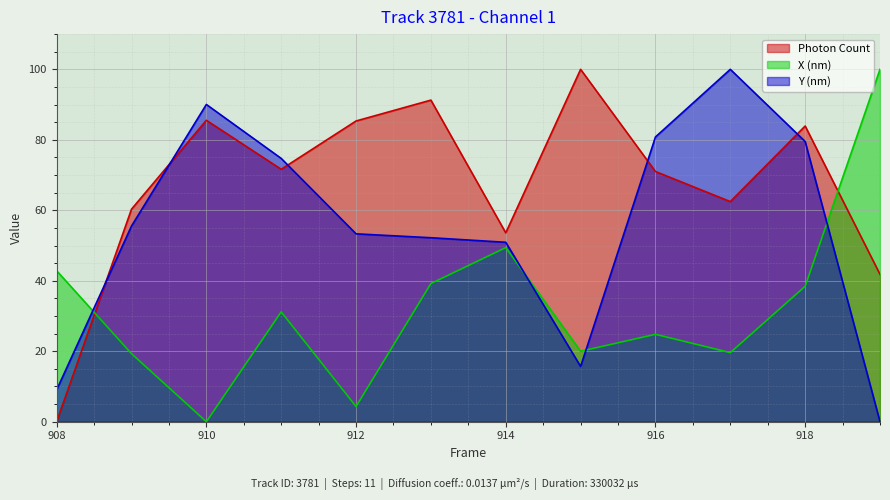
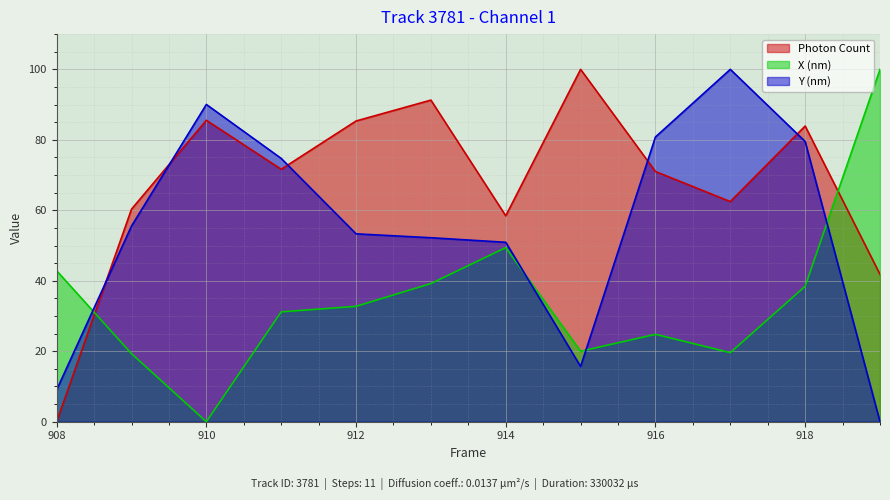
  {
    "Photon Count": {
      "908": 0,
      "910": 86,
      "912": 85,
-     "914": 54,
+     "914": 58,
      "916": 71,
      "918": 84
    },
    "X (nm)": {
      "908": 43,
      "910": 0,
-     "912": 4,
+     "912": 33,
      "914": 49,
      "916": 25,
      "918": 38
    },
    "Y (nm)": {
      "908": 9,
      "910": 90,
      "912": 53,
      "914": 51,
      "916": 81,
      "918": 80
    }
  }
